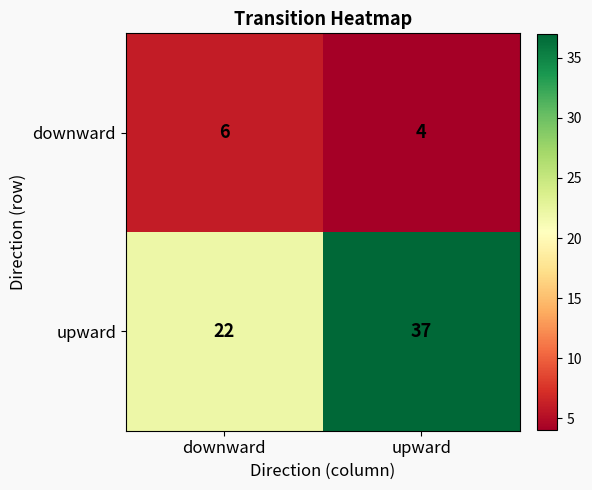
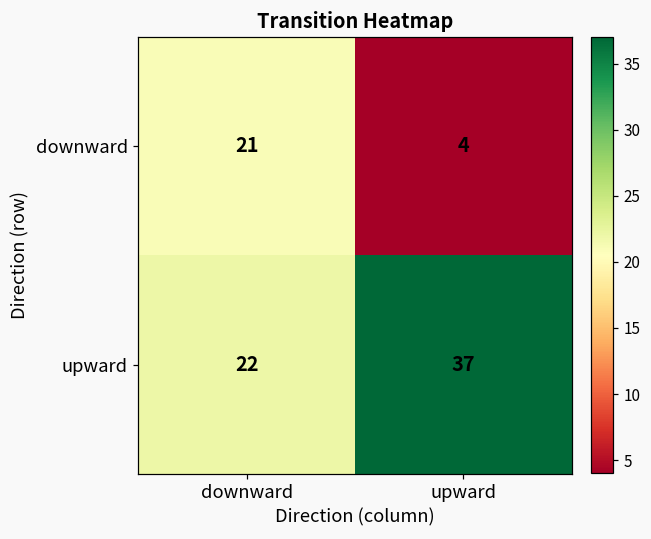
  {
    "downward": {
-     "downward": 6,
+     "downward": 21,
      "upward": 4
    },
    "upward": {
      "downward": 22,
      "upward": 37
    }
  }
